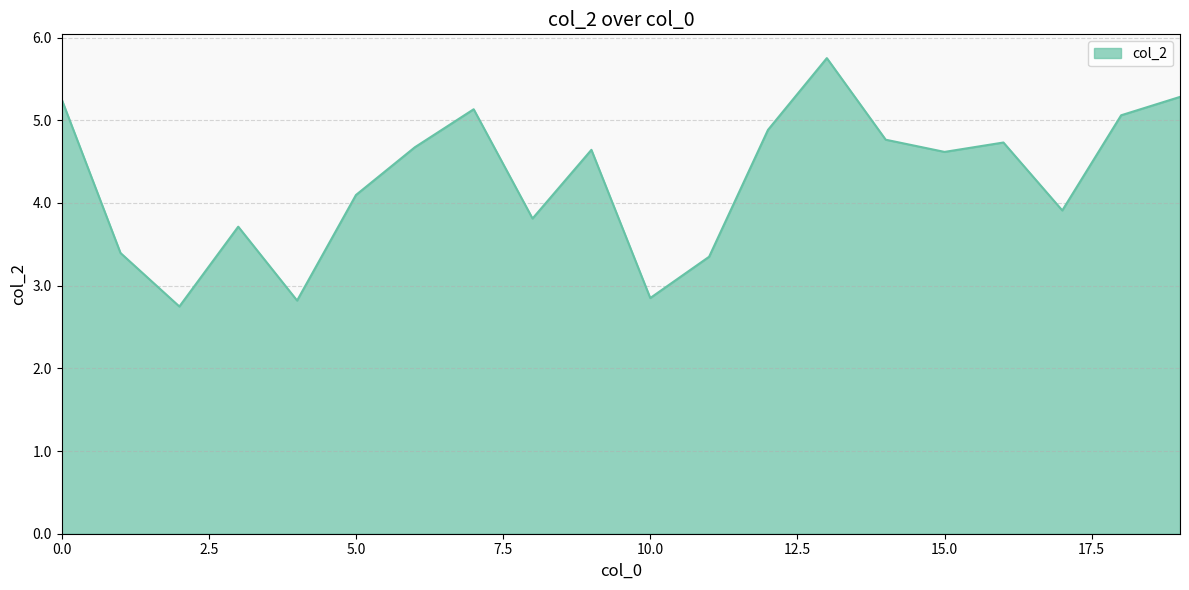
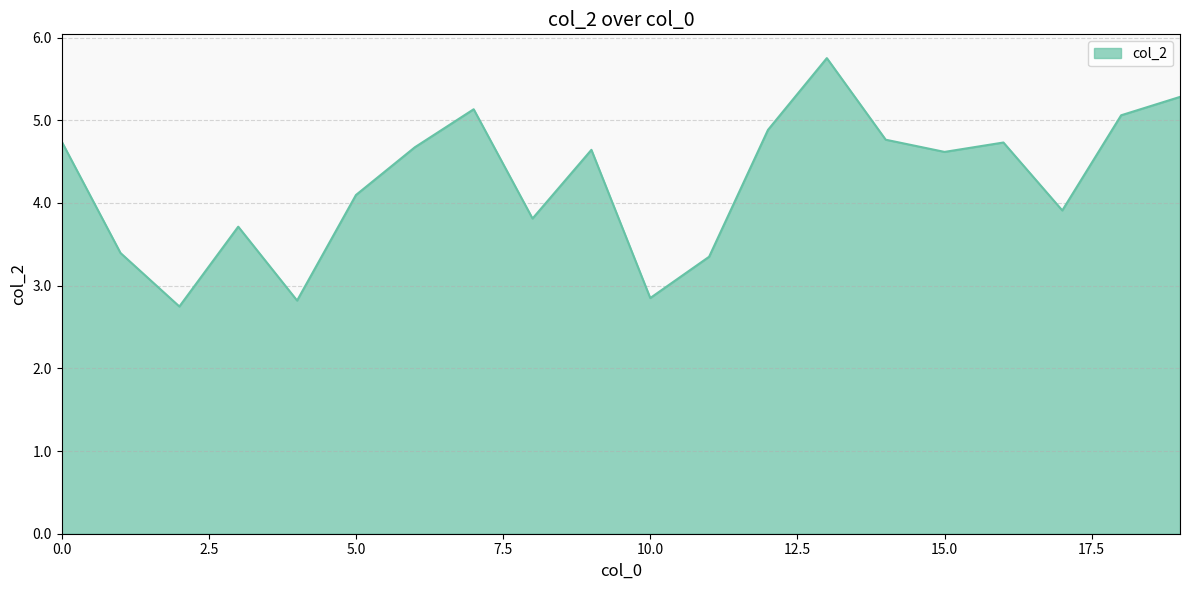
  {
-   "0.0": 5.3,
+   "0.0": 4.7,
    "5.0": 4.1,
    "10.0": 2.8,
    "15.0": 4.6
  }
